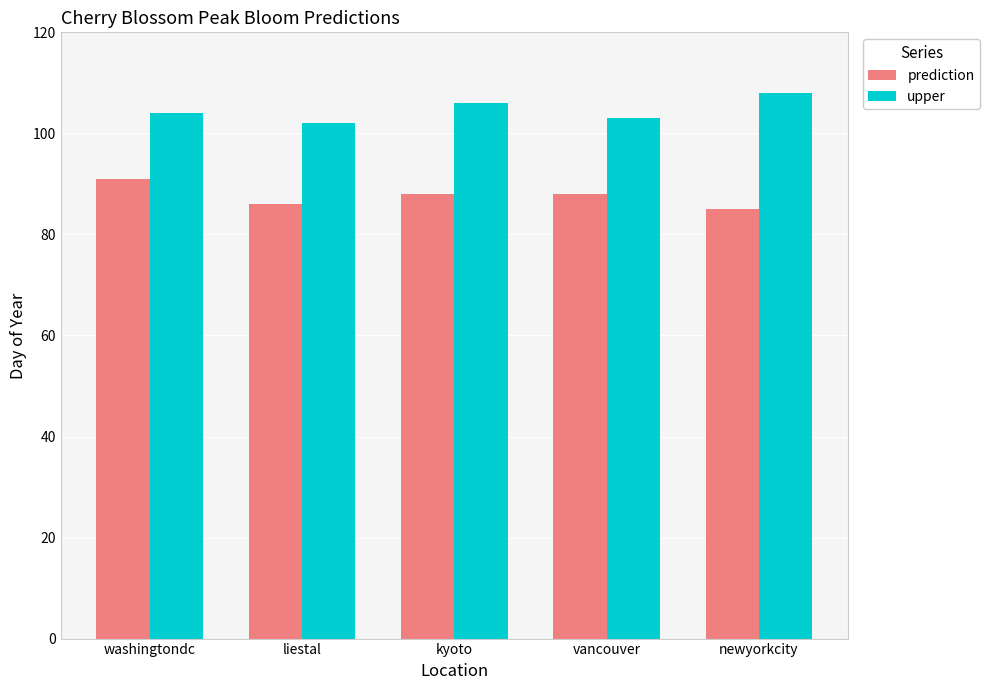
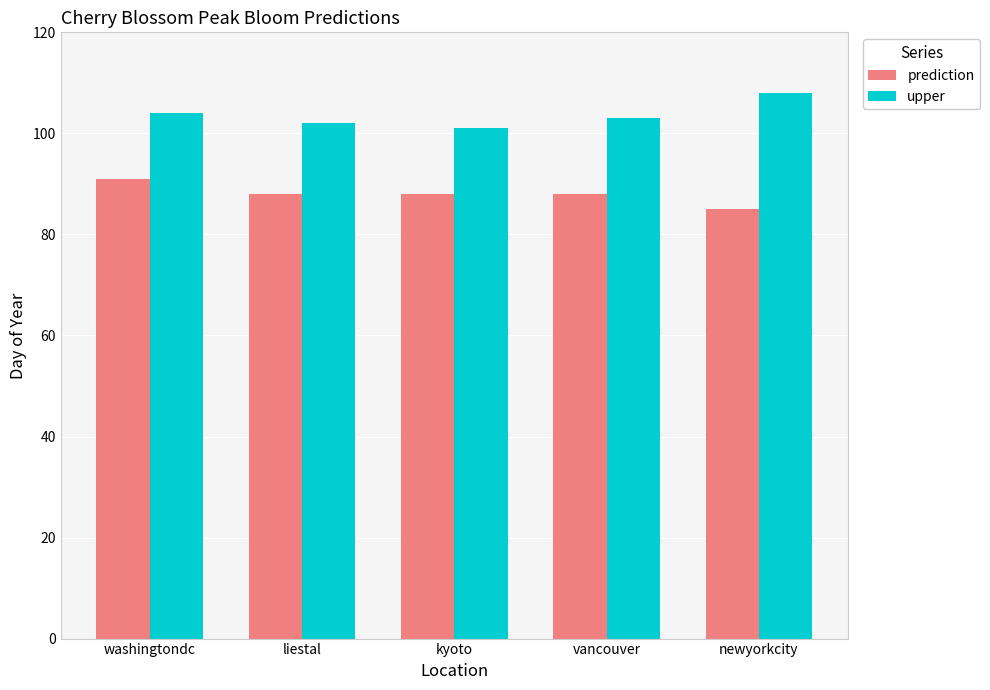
  {
    "prediction": {
      "washingtondc": 91,
-     "liestal": 86,
+     "liestal": 88,
      "kyoto": 88,
      "vancouver": 88,
      "newyorkcity": 85
    },
    "upper": {
      "washingtondc": 104,
      "liestal": 102,
-     "kyoto": 106,
+     "kyoto": 101,
      "vancouver": 103,
      "newyorkcity": 108
    }
  }
